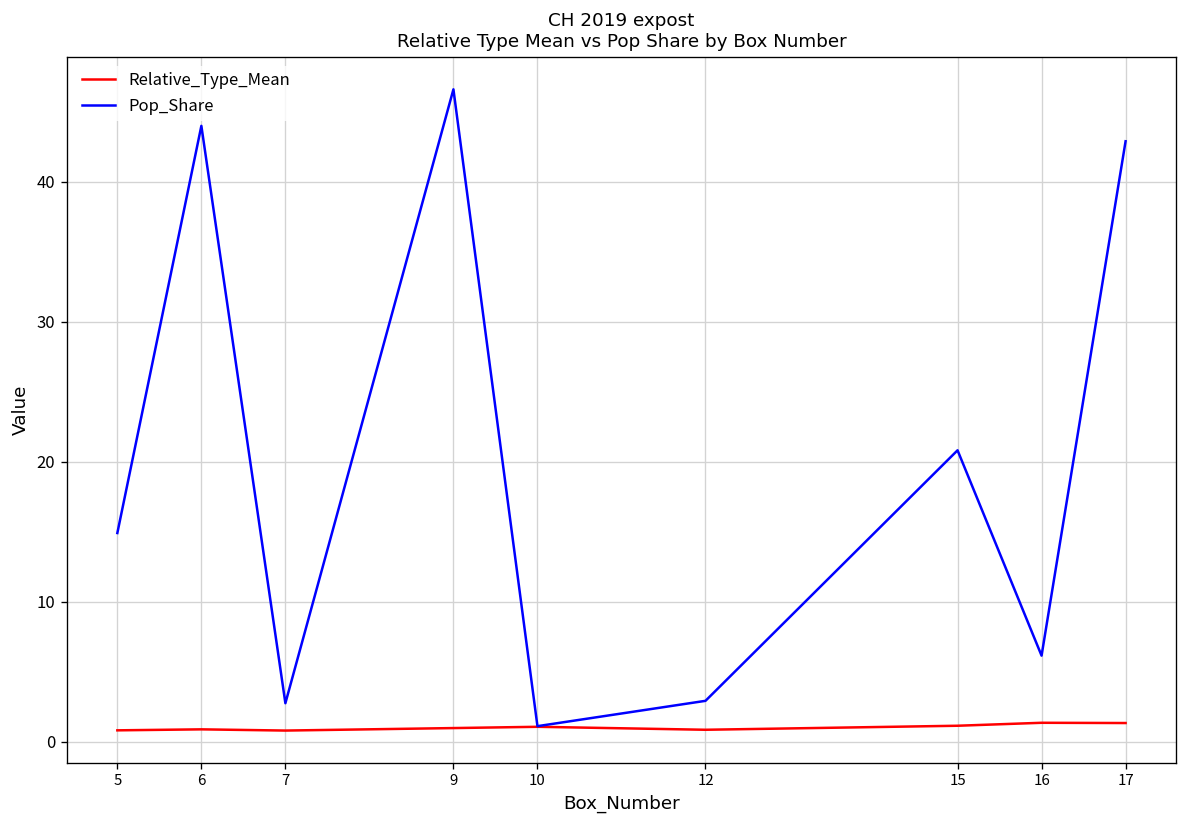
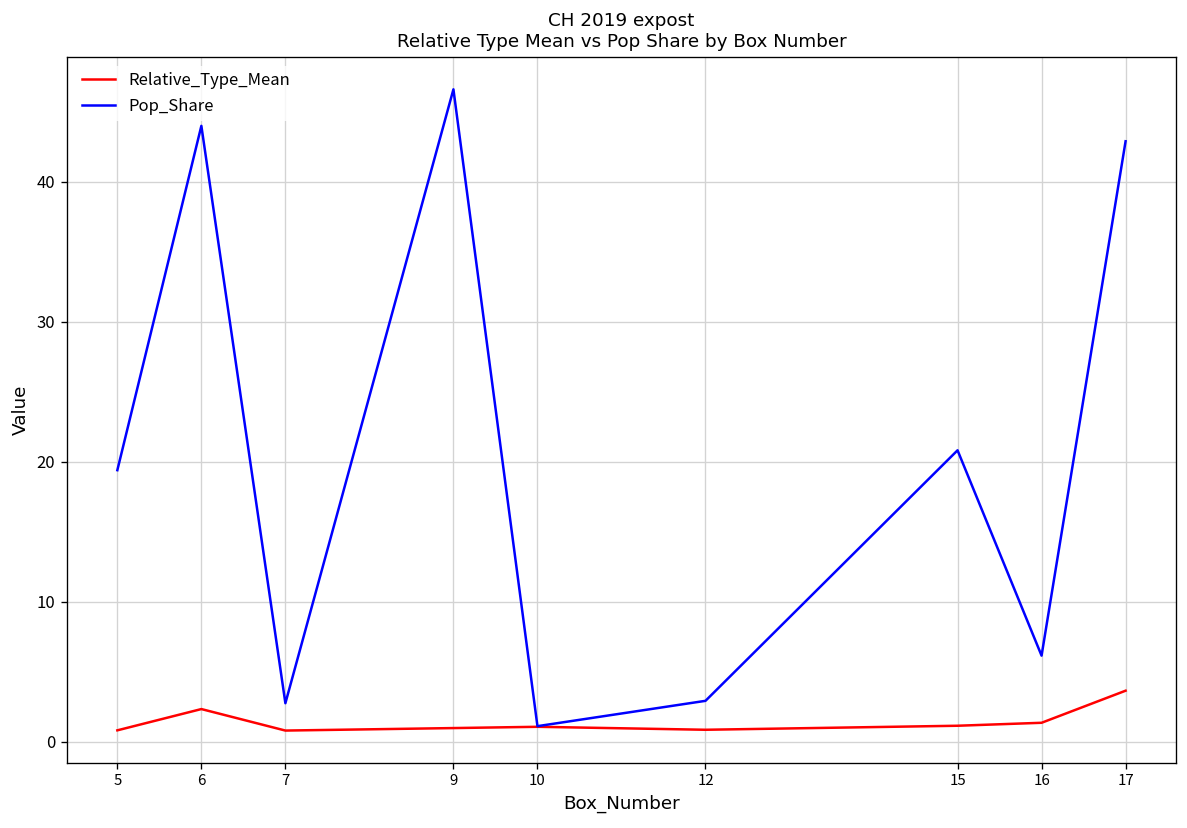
  {
    "Relative_Type_Mean": {
      "5": 0.8,
-     "6": 0.9,
+     "6": 2.3,
      "7": 0.8,
      "9": 1.0,
      "12": 0.9,
      "15": 1.1,
      "16": 1.4,
-     "17": 1.3
+     "17": 3.6
    },
    "Pop_Share": {
-     "5": 14.9,
+     "5": 19.4,
      "6": 44.0,
      "7": 2.8,
      "9": 46.6,
      "12": 2.9,
      "15": 20.8,
      "16": 6.2,
      "17": 42.9
    }
  }
